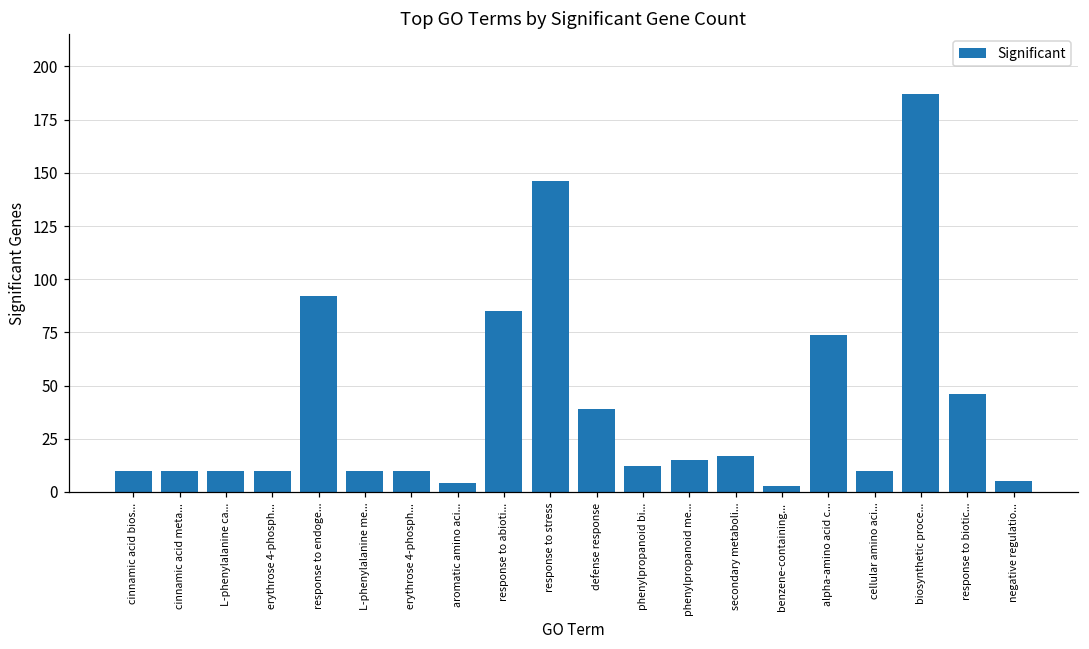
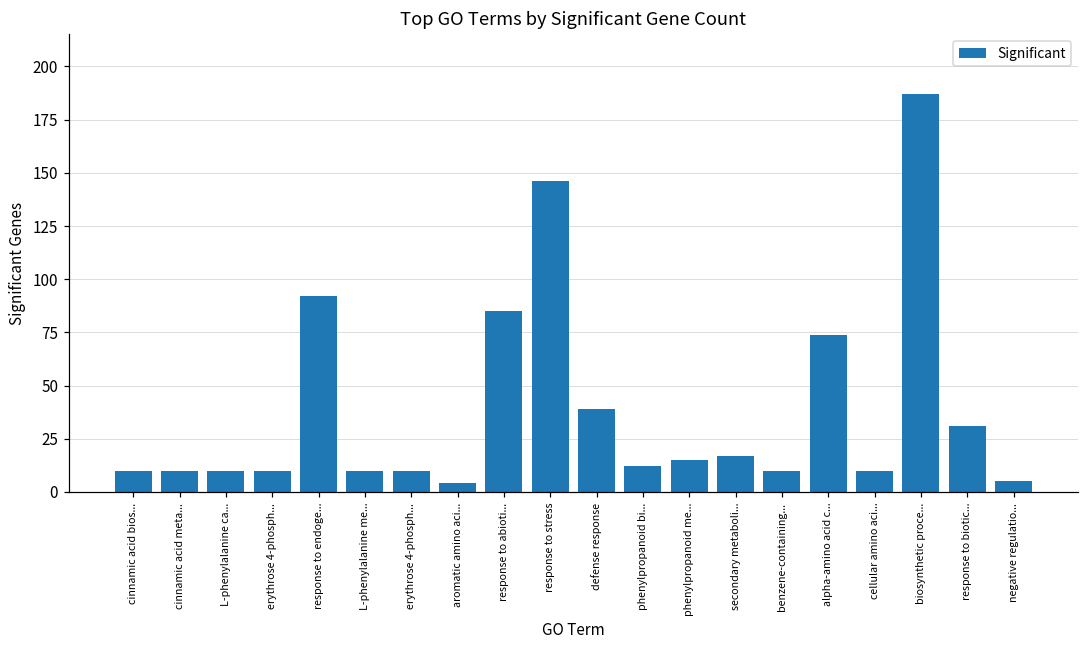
  {
    "cinnamic acid bios...": 10,
    "cinnamic acid meta...": 10,
    "L-phenylalanine ca...": 10,
    "response to endoge...": 92,
    "L-phenylalanine me...": 10,
    "aromatic amino aci...": 4,
    "response to abioti...": 85,
    "response to stress": 146,
    "defense response": 39,
    "phenylpropanoid bi...": 12,
    "phenylpropanoid me...": 15,
    "secondary metaboli...": 17,
-   "benzene-containing...": 3,
+   "benzene-containing...": 10,
    "alpha-amino acid c...": 74,
    "cellular amino aci...": 10,
    "biosynthetic proce...": 187,
-   "response to biotic...": 46,
+   "response to biotic...": 31,
    "negative regulatio...": 5
  }
